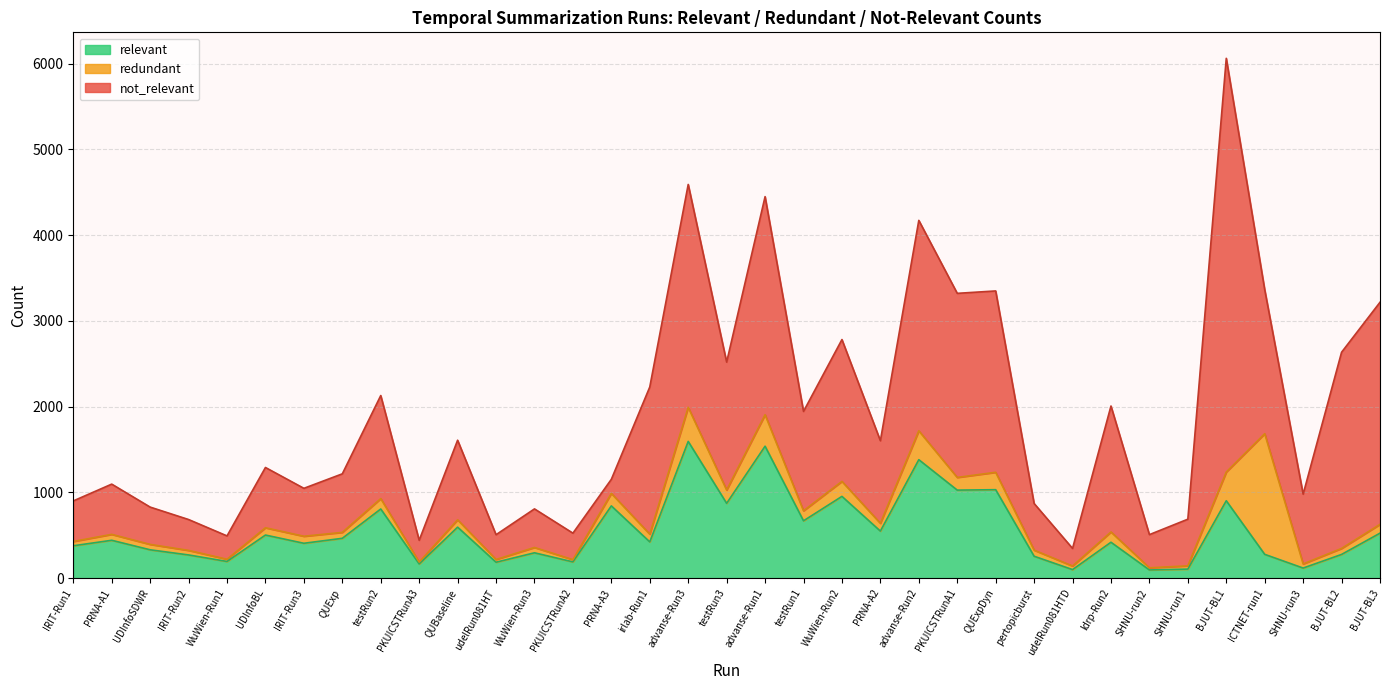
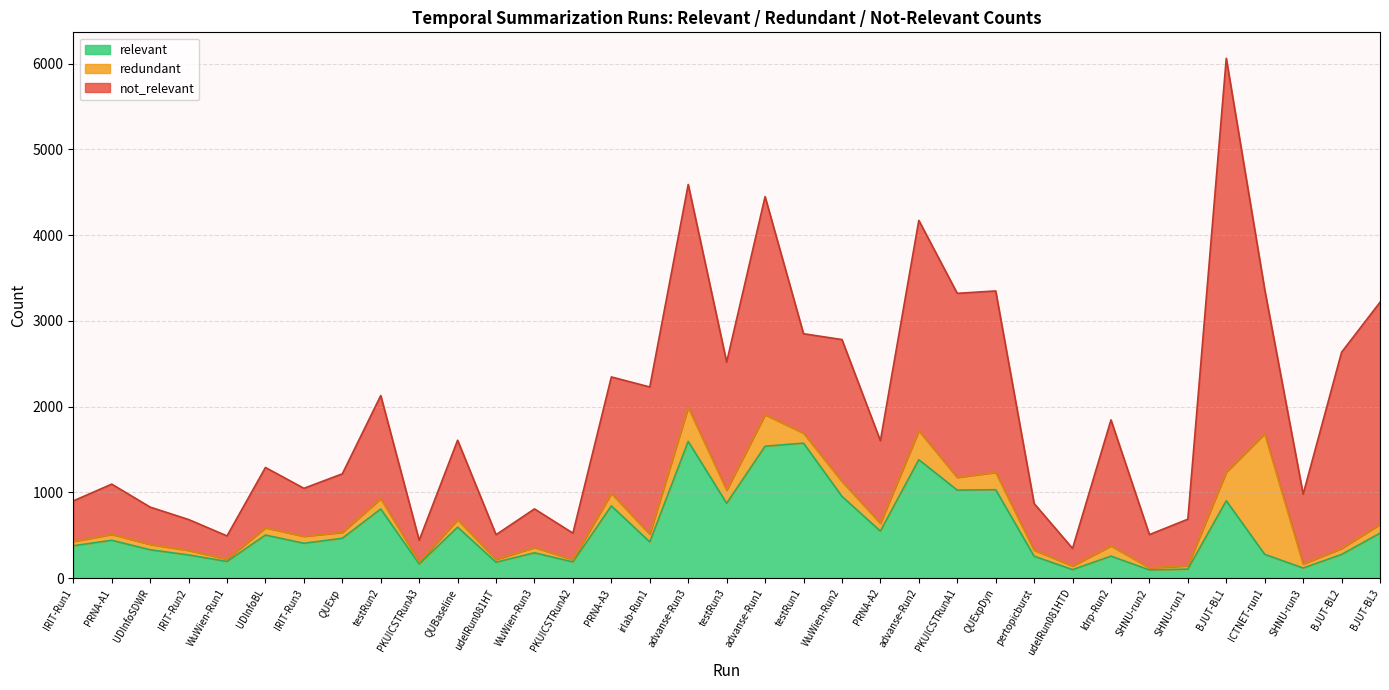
  {
    "relevant": {
      "IRIT-Run1": 400,
      "PRNA-A1": 400,
      "UDInfoSDWR": 300,
      "IRIT-Run2": 300,
      "UDInfoBL": 500,
      "IRIT-Run3": 400,
      "QUExp": 500,
      "testRun2": 800,
      "QUBaseline": 600,
      "udelRun081HT": 200,
      "WuWien-Run3": 300,
      "PRNA-A3": 800,
      "irlab-Run1": 400,
      "advanse-Run3": 1600,
      "testRun3": 900,
      "advanse-Run1": 1500,
-     "testRun1": 700,
+     "testRun1": 1600,
      "WuWien-Run2": 1000,
      "PRNA-A2": 500,
      "advanse-Run2": 1400,
      "PKUICSTRunA1": 1000,
      "QUExpDyn": 1000,
      "pertopicburst": 300,
      "udelRun081HTD": 100,
-     "ldrp-Run2": 400,
+     "ldrp-Run2": 300,
      "SHNU-run1": 100,
      "BJUT-BL1": 900,
      "ICTNET-run1": 300,
      "SHNU-run3": 100,
      "BJUT-BL2": 300,
      "BJUT-BL3": 500
    },
    "redundant": {
      "IRIT-Run1": 100,
      "PRNA-A1": 100,
      "UDInfoSDWR": 100,
      "IRIT-Run2": 100,
      "UDInfoBL": 100,
      "IRIT-Run3": 100,
      "QUExp": 100,
      "testRun2": 100,
      "QUBaseline": 100,
      "udelRun081HT": 0,
      "WuWien-Run3": 100,
      "PRNA-A3": 100,
      "irlab-Run1": 100,
      "advanse-Run3": 400,
      "testRun3": 200,
      "advanse-Run1": 400,
      "testRun1": 100,
      "WuWien-Run2": 200,
      "PRNA-A2": 100,
      "advanse-Run2": 300,
      "PKUICSTRunA1": 100,
      "QUExpDyn": 200,
      "pertopicburst": 100,
      "udelRun081HTD": 0,
      "ldrp-Run2": 100,
      "SHNU-run1": 0,
      "BJUT-BL1": 300,
      "ICTNET-run1": 1400,
      "SHNU-run3": 0,
      "BJUT-BL2": 100,
      "BJUT-BL3": 100
    },
    "not_relevant": {
      "IRIT-Run1": 500,
      "PRNA-A1": 600,
      "UDInfoSDWR": 400,
      "IRIT-Run2": 400,
      "WuWien-Run1": 300,
      "UDInfoBL": 700,
      "IRIT-Run3": 600,
      "QUExp": 700,
      "testRun2": 1200,
      "PKUICSTRunA3": 300,
      "QUBaseline": 900,
      "udelRun081HT": 300,
      "WuWien-Run3": 500,
      "PKUICSTRunA2": 300,
-     "PRNA-A3": 200,
+     "PRNA-A3": 1400,
      "irlab-Run1": 1700,
      "advanse-Run3": 2600,
      "testRun3": 1500,
      "advanse-Run1": 2500,
      "testRun1": 1200,
      "WuWien-Run2": 1700,
      "PRNA-A2": 1000,
      "advanse-Run2": 2500,
      "PKUICSTRunA1": 2100,
      "QUExpDyn": 2100,
      "pertopicburst": 500,
      "udelRun081HTD": 200,
      "ldrp-Run2": 1500,
      "SHNU-run2": 400,
      "SHNU-run1": 500,
      "BJUT-BL1": 4800,
      "ICTNET-run1": 1700,
      "SHNU-run3": 800,
      "BJUT-BL2": 2300,
      "BJUT-BL3": 2600
    }
  }
